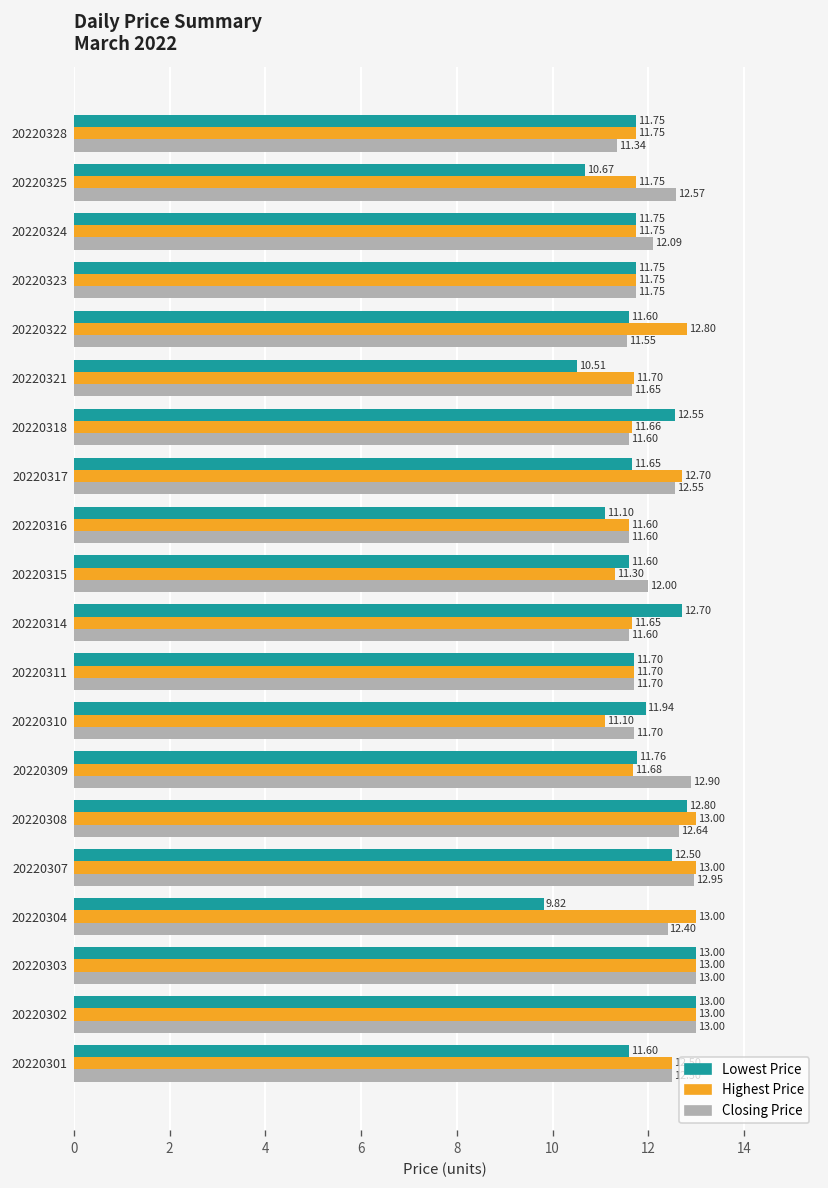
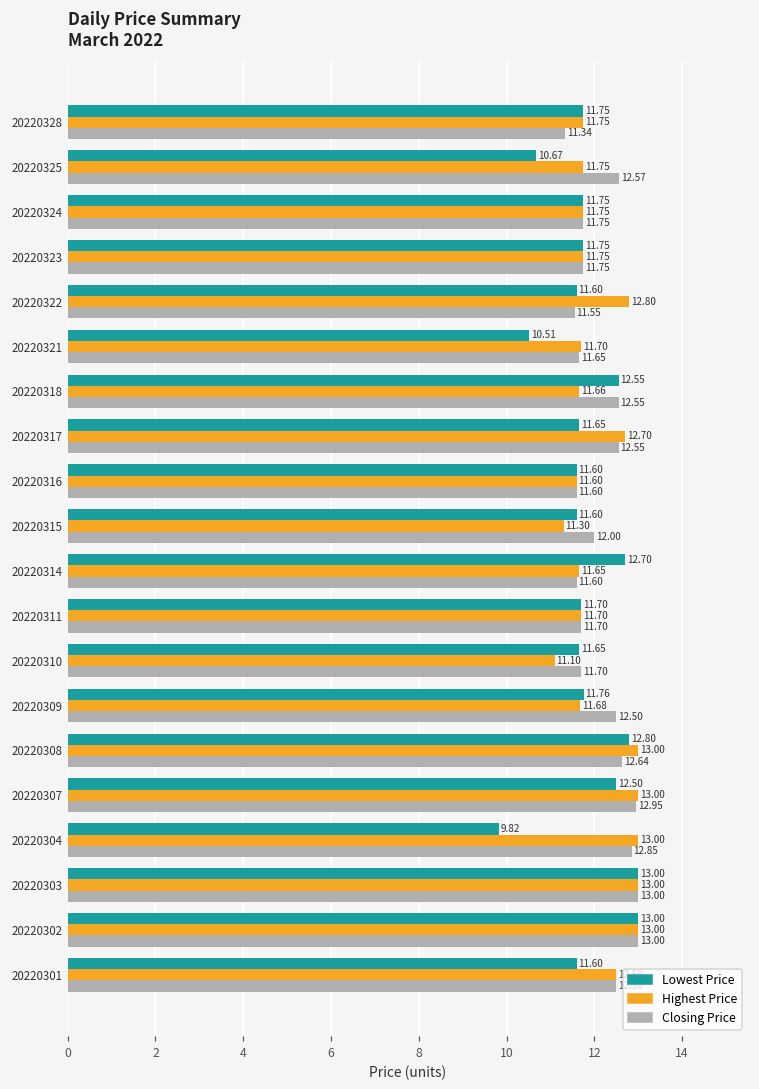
  {
    "Lowest Price": {
      "20220328": 11.75,
      "20220325": 10.67,
      "20220324": 11.75,
      "20220323": 11.75,
      "20220322": 11.60,
      "20220321": 10.51,
      "20220318": 12.55,
      "20220317": 11.65,
-     "20220316": 11.10,
+     "20220316": 11.60,
      "20220315": 11.60,
      "20220314": 12.70,
      "20220311": 11.70,
-     "20220310": 11.94,
+     "20220310": 11.65,
      "20220309": 11.76,
      "20220308": 12.80,
      "20220307": 12.50,
      "20220304": 9.82,
      "20220303": 13.00,
      "20220302": 13.00,
      "20220301": 11.60
    },
    "Highest Price": {
      "20220328": 11.75,
      "20220325": 11.75,
      "20220324": 11.75,
      "20220323": 11.75,
      "20220322": 12.80,
      "20220321": 11.70,
      "20220318": 11.66,
      "20220317": 12.70,
      "20220316": 11.60,
      "20220315": 11.30,
      "20220314": 11.65,
      "20220311": 11.70,
      "20220310": 11.10,
      "20220309": 11.68,
      "20220308": 13.00,
      "20220307": 13.00,
      "20220304": 13.00,
      "20220303": 13.00,
      "20220302": 13.00
    },
    "Closing Price": {
      "20220328": 11.34,
      "20220325": 12.57,
-     "20220324": 12.09,
+     "20220324": 11.75,
      "20220323": 11.75,
      "20220322": 11.55,
      "20220321": 11.65,
-     "20220318": 11.60,
+     "20220318": 12.55,
      "20220317": 12.55,
      "20220316": 11.60,
      "20220315": 12.00,
      "20220314": 11.60,
      "20220311": 11.70,
      "20220310": 11.70,
-     "20220309": 12.90,
+     "20220309": 12.50,
      "20220308": 12.64,
      "20220307": 12.95,
-     "20220304": 12.40,
+     "20220304": 12.85,
      "20220303": 13.00,
      "20220302": 13.00
    }
  }
